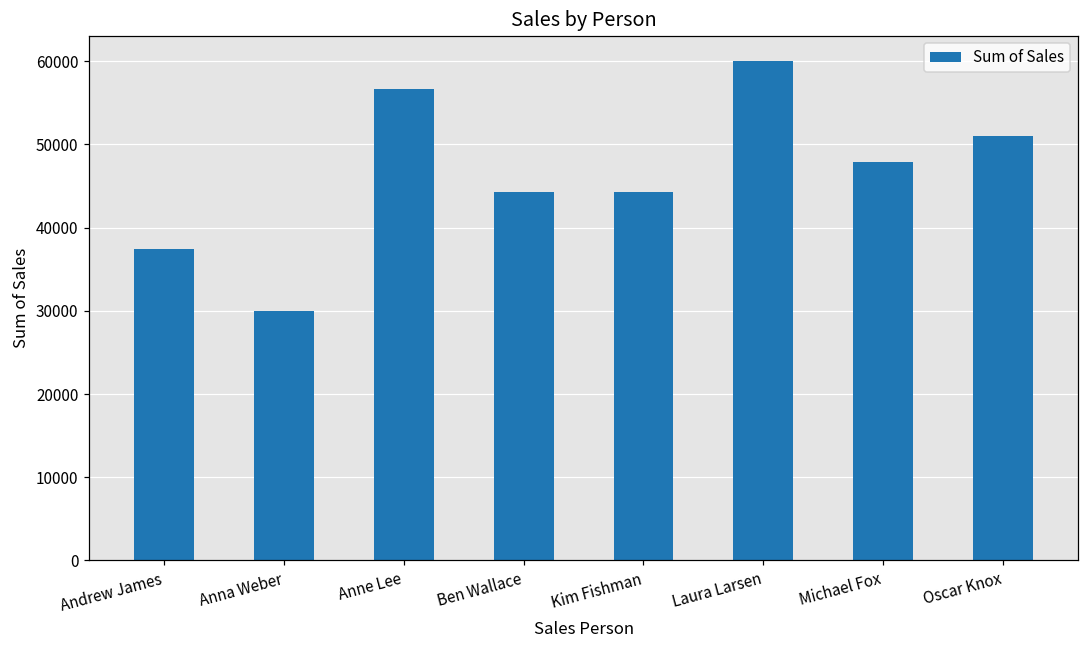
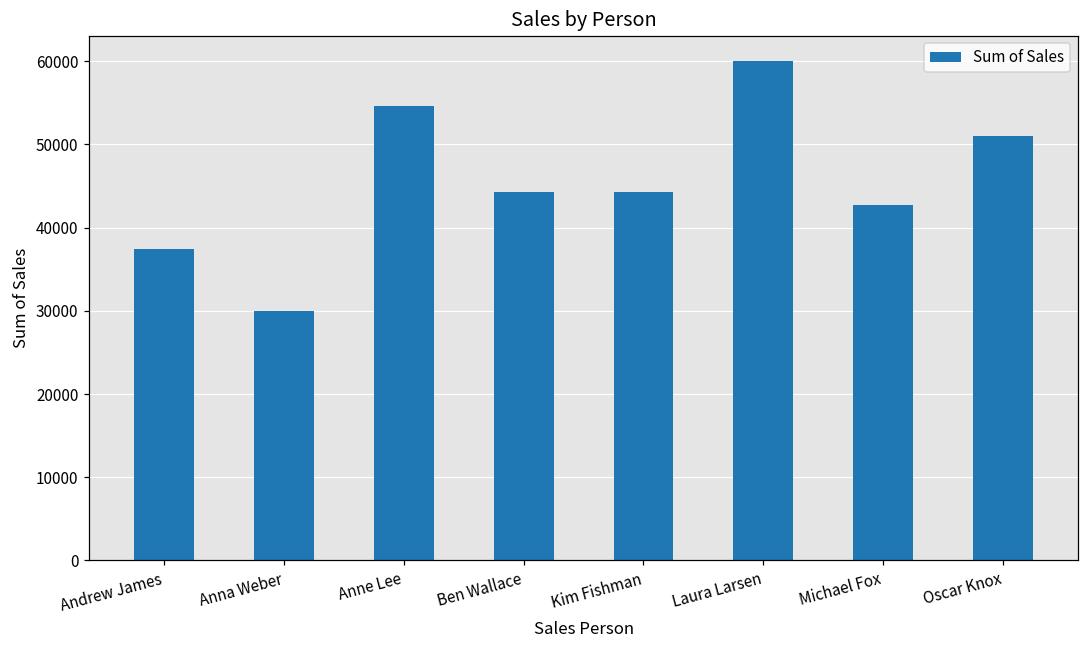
  {
    "Andrew James": 37000,
    "Anna Weber": 30000,
-   "Anne Lee": 57000,
+   "Anne Lee": 55000,
    "Ben Wallace": 44000,
    "Kim Fishman": 44000,
    "Laura Larsen": 60000,
-   "Michael Fox": 48000,
+   "Michael Fox": 43000,
    "Oscar Knox": 51000
  }
